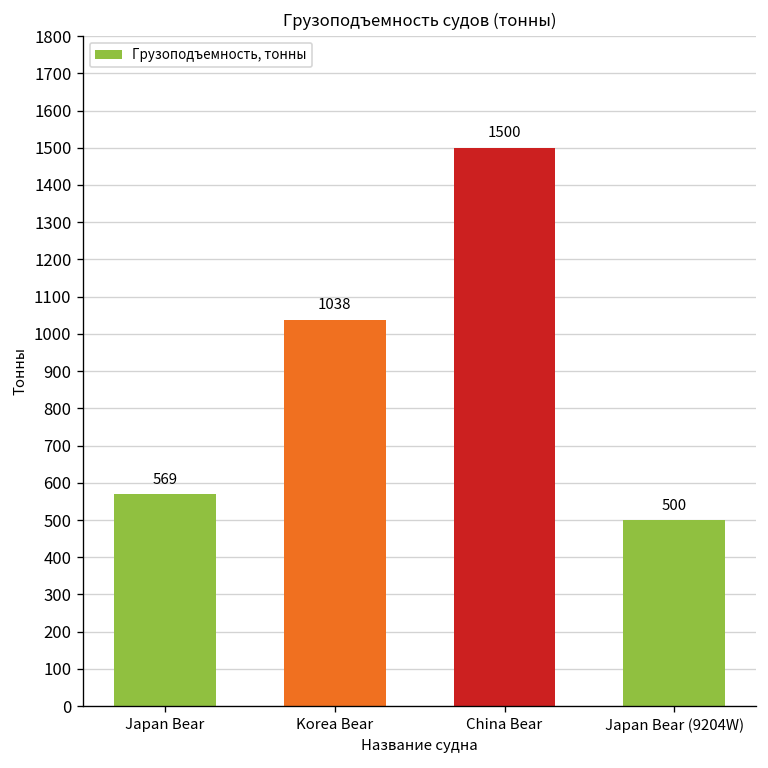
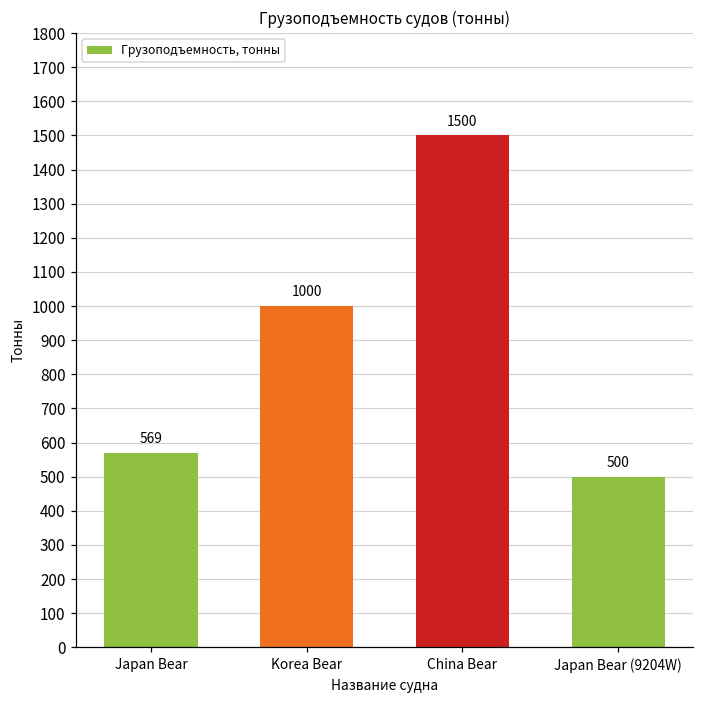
  {
    "Japan Bear": 569,
-   "Korea Bear": 1038,
+   "Korea Bear": 1000,
    "China Bear": 1500,
    "Japan Bear (9204W)": 500
  }
